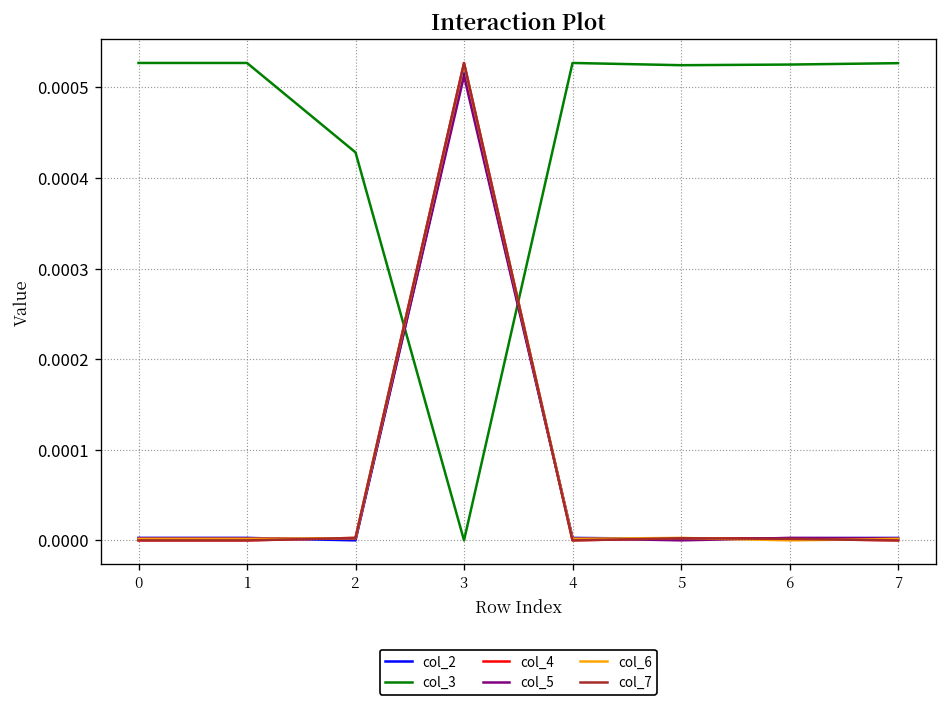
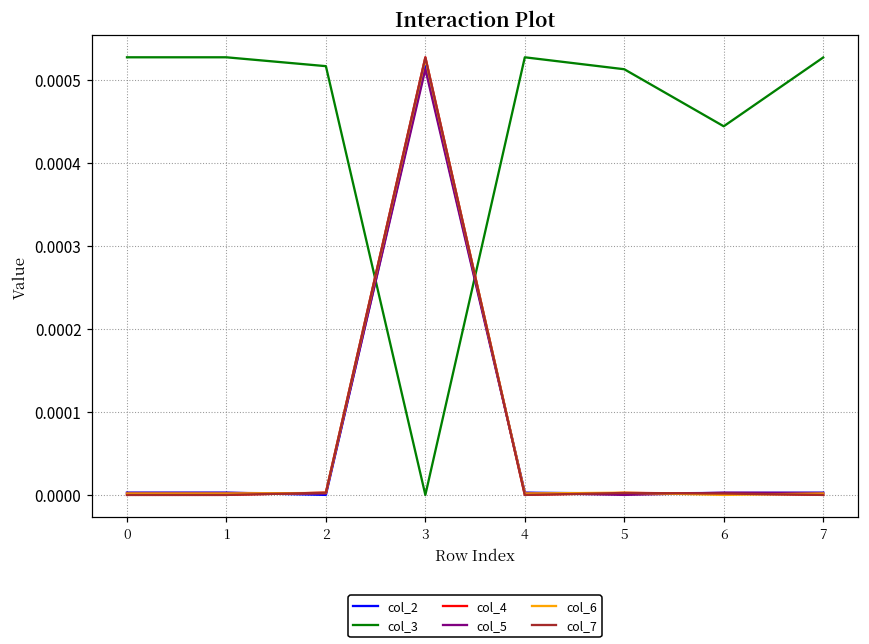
  {
    "col_2": {
      "3": 0.00052
    },
    "col_3": {
      "0": 0.00053,
      "1": 0.00053,
-     "2": 0.00043,
+     "2": 0.00052,
      "3": 0.00000,
      "4": 0.00053,
-     "5": 0.00052,
-     "6": 0.00053,
+     "5": 0.00051,
+     "6": 0.00044,
      "7": 0.00053
    },
    "col_5": {
      "3": 0.00051
    }
  }
